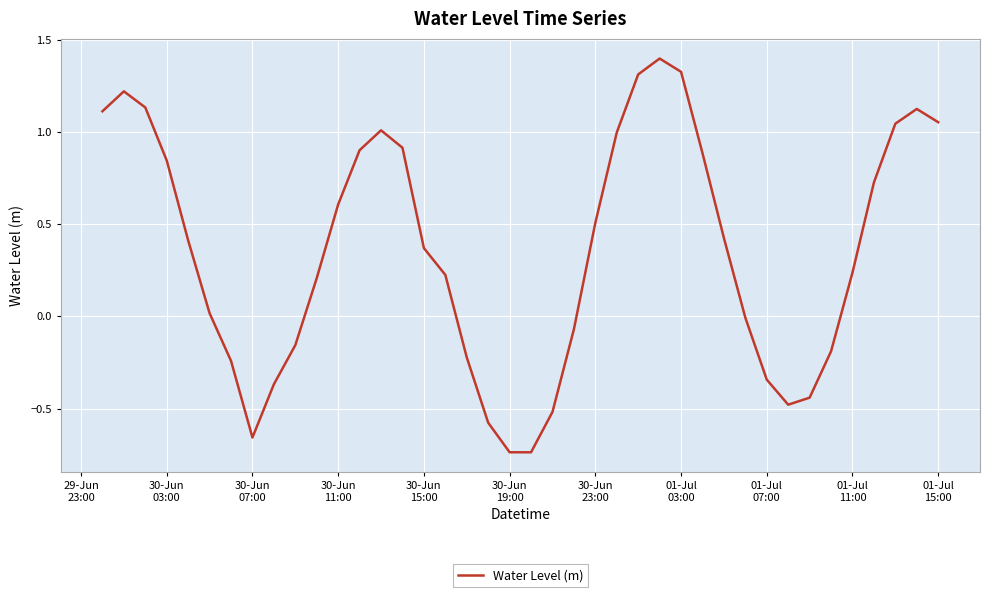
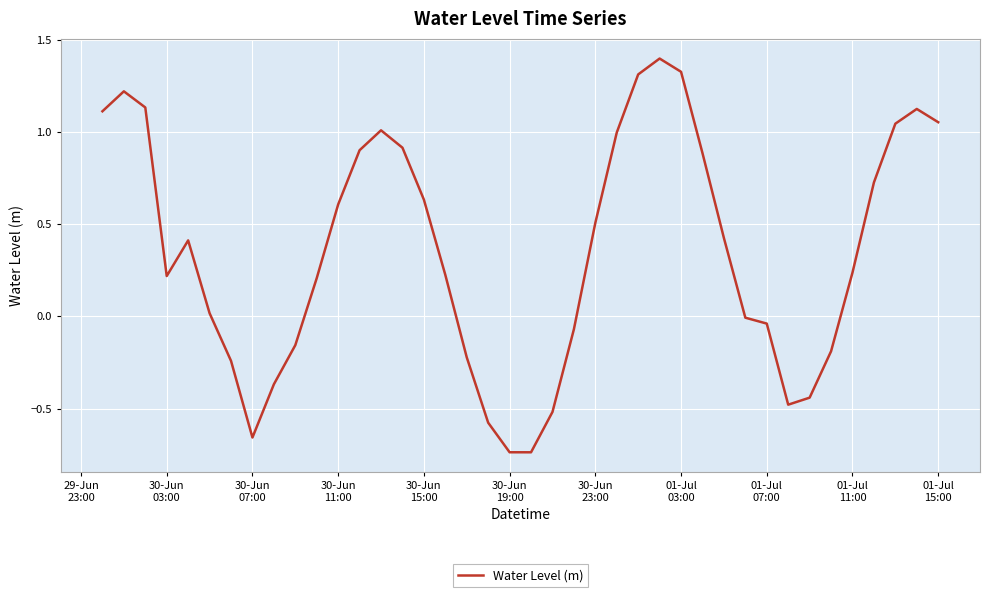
  {
-   "30-Jun 03:00": 0.85,
+   "30-Jun 03:00": 0.22,
    "30-Jun 07:00": -0.66,
    "30-Jun 11:00": 0.61,
-   "30-Jun 15:00": 0.37,
+   "30-Jun 15:00": 0.63,
    "30-Jun 19:00": -0.74,
    "30-Jun 23:00": 0.51,
    "01-Jul 03:00": 1.33,
-   "01-Jul 07:00": -0.34,
+   "01-Jul 07:00": -0.04,
    "01-Jul 11:00": 0.24,
    "01-Jul 15:00": 1.05
  }
